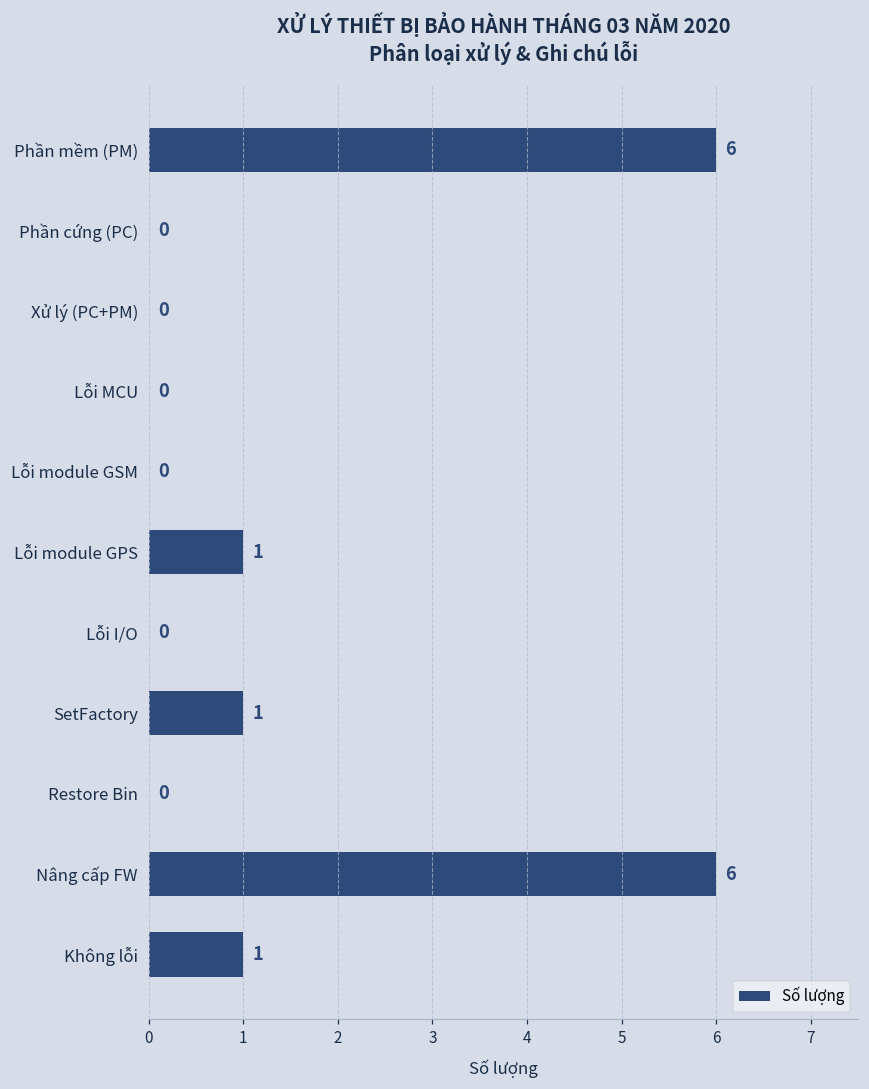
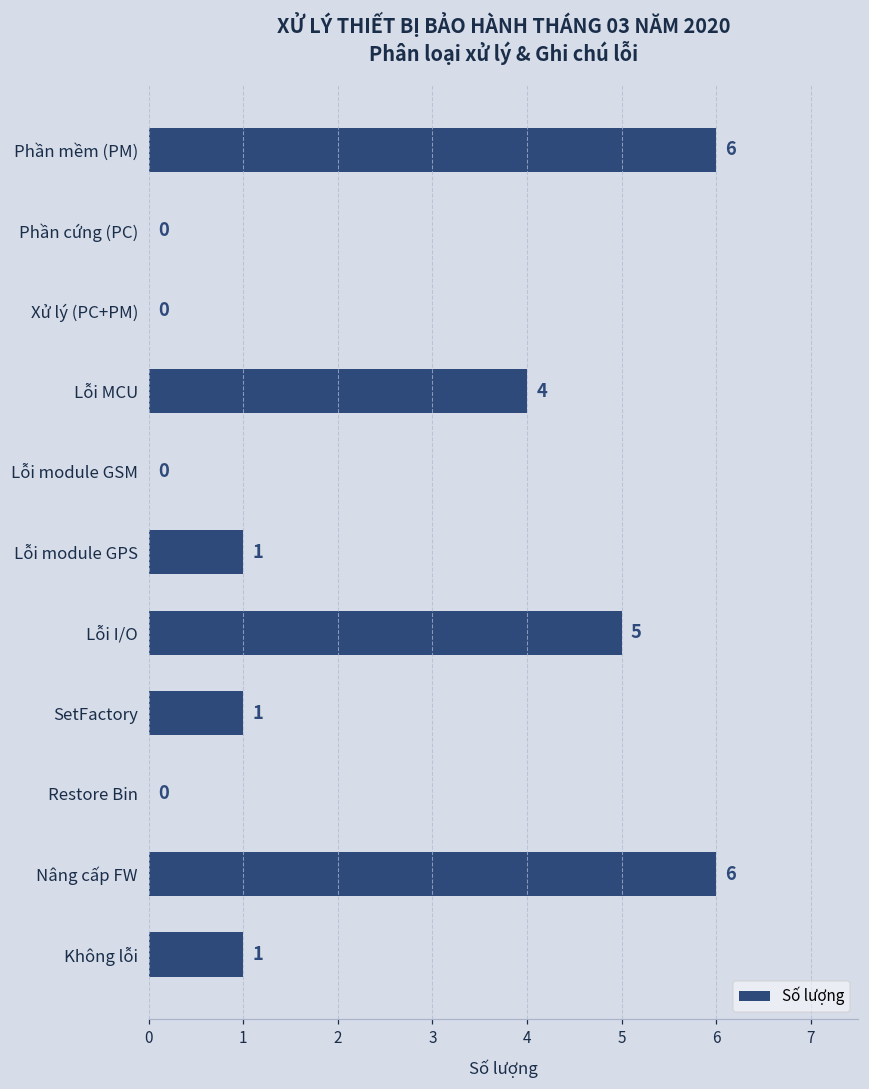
  {
    "Phần mềm (PM)": 6,
    "Phần cứng (PC)": 0,
    "Xử lý (PC+PM)": 0,
-   "Lỗi MCU": 0,
+   "Lỗi MCU": 4,
    "Lỗi module GSM": 0,
    "Lỗi module GPS": 1,
-   "Lỗi I/O": 0,
+   "Lỗi I/O": 5,
    "SetFactory": 1,
    "Restore Bin": 0,
    "Nâng cấp FW": 6,
    "Không lỗi": 1
  }
